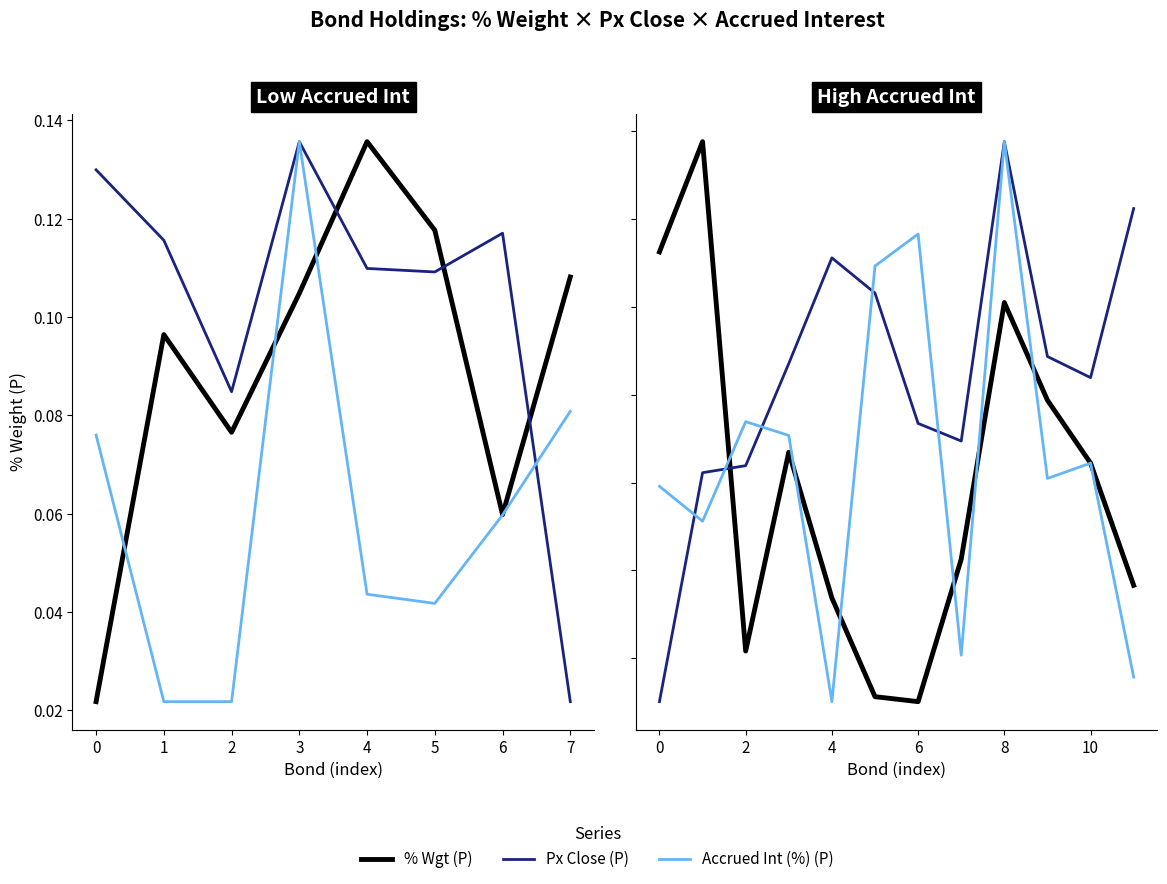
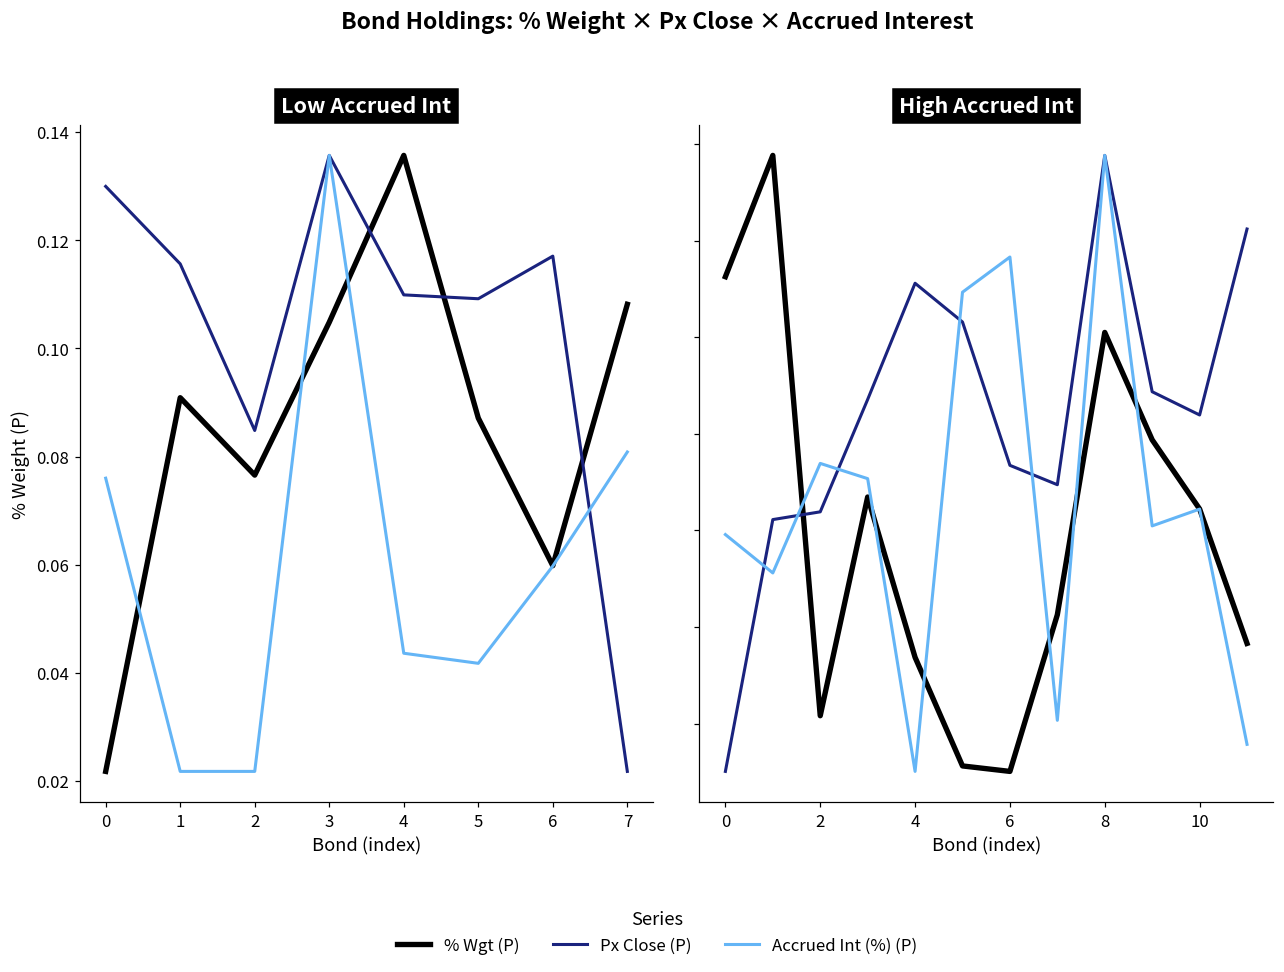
  {
    "Low Accrued Int": {
      "% Wgt (P)": {
        "0": 0.022,
-       "1": 0.096,
+       "1": 0.091,
        "2": 0.077,
        "3": 0.105,
        "4": 0.136,
-       "5": 0.118,
+       "5": 0.087,
        "7": 0.108
      },
      "Px Close (P)": {
        "0": 0.130,
        "1": 0.116,
        "2": 0.085,
        "4": 0.110,
        "5": 0.109,
        "6": 0.117,
        "7": 0.022
      },
      "Accrued Int (%) (P)": {
        "0": 0.076,
        "1": 0.022,
        "2": 0.022,
        "4": 0.044,
        "5": 0.042,
        "7": 0.081
      }
    }
  }
